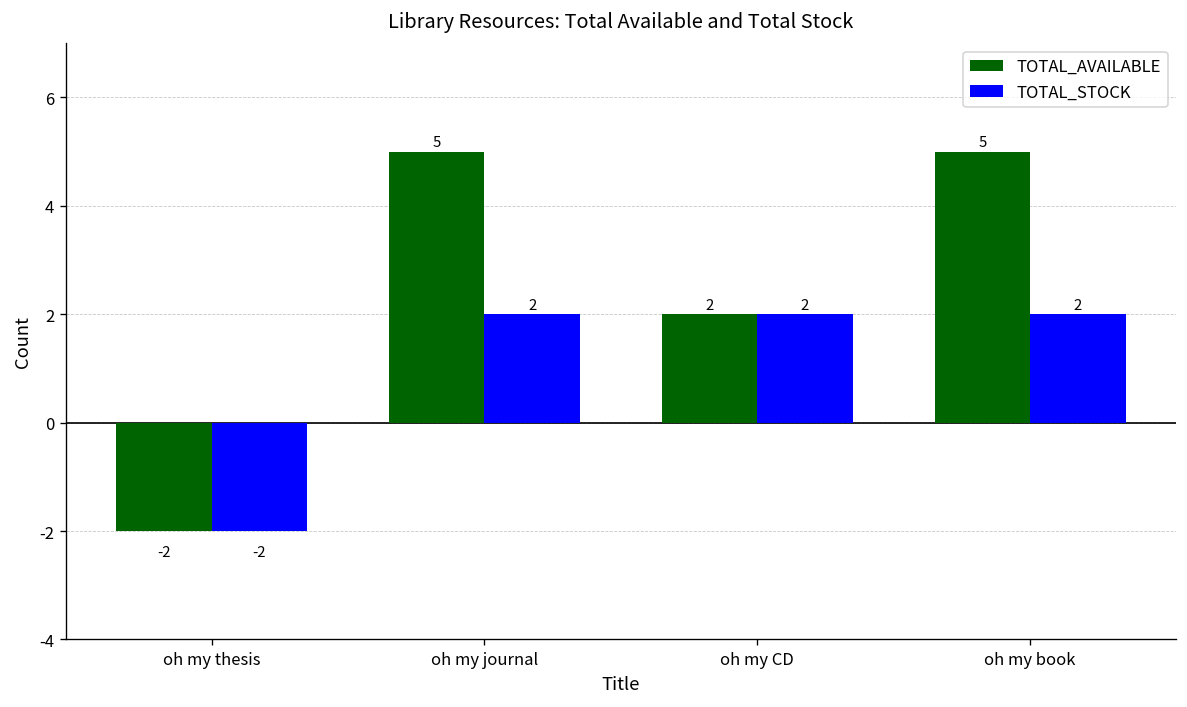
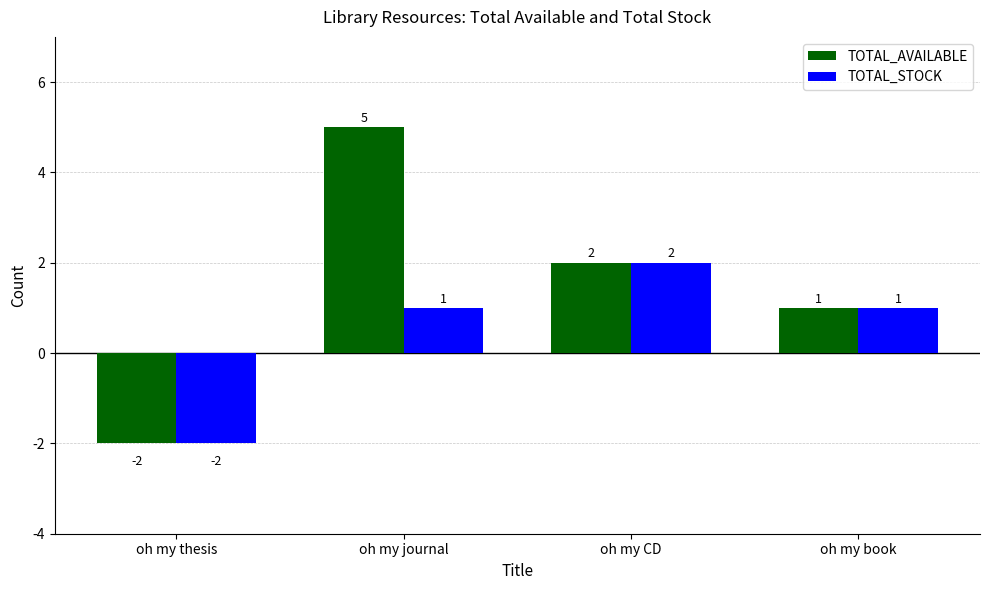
  {
    "TOTAL_AVAILABLE": {
      "oh my thesis": -2,
      "oh my journal": 5,
      "oh my CD": 2,
-     "oh my book": 5
+     "oh my book": 1
    },
    "TOTAL_STOCK": {
      "oh my thesis": -2,
-     "oh my journal": 2,
+     "oh my journal": 1,
      "oh my CD": 2,
-     "oh my book": 2
+     "oh my book": 1
    }
  }
